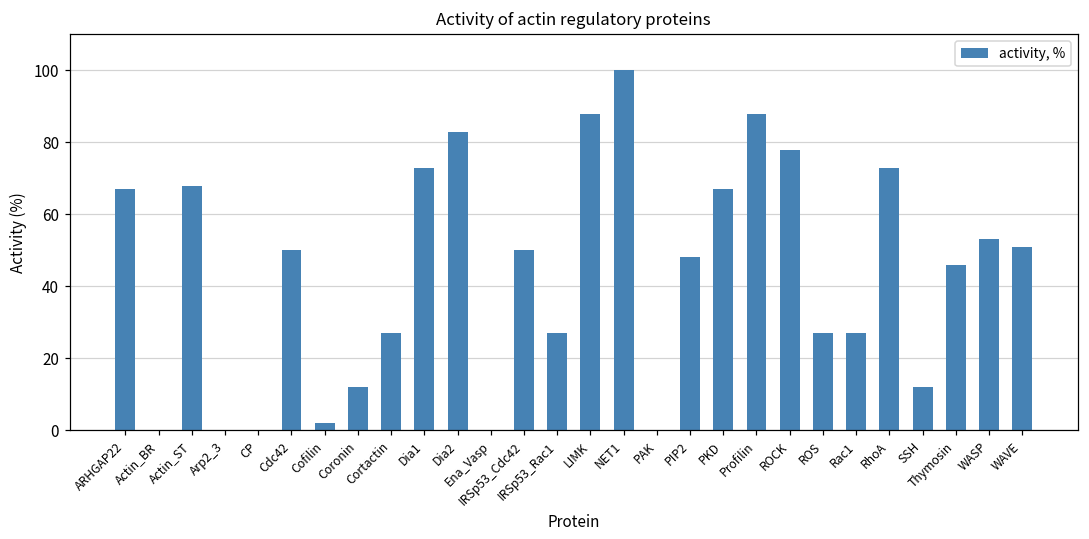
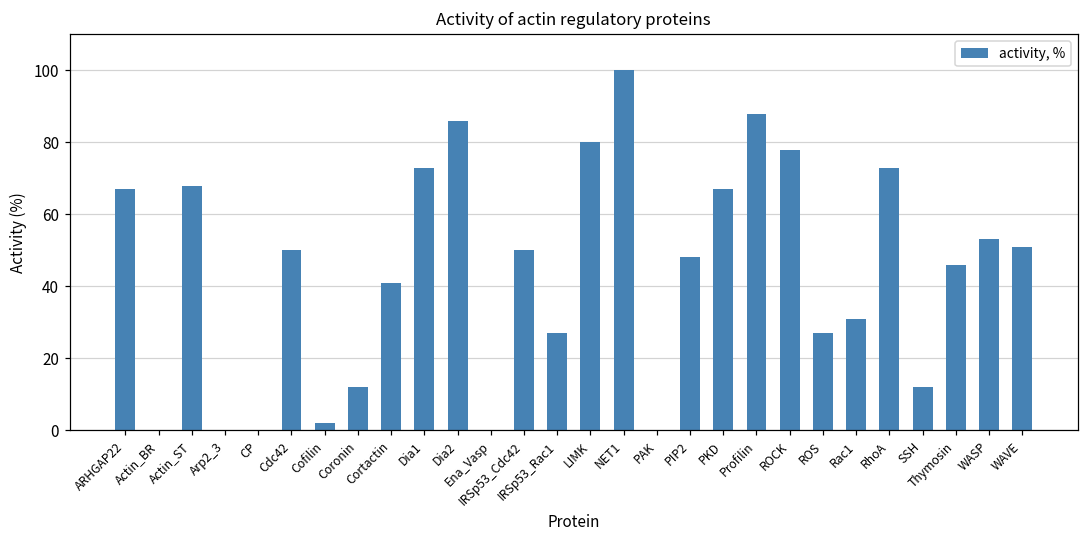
  {
    "ARHGAP22": 67,
    "Actin_BR": 0,
    "Actin_ST": 68,
    "Arp2_3": 0,
    "CP": 0,
    "Cdc42": 50,
    "Cofilin": 2,
    "Coronin": 12,
-   "Cortactin": 27,
+   "Cortactin": 41,
    "Dia1": 73,
-   "Dia2": 83,
+   "Dia2": 86,
    "Ena_Vasp": 0,
    "IRSp53_Cdc42": 50,
    "IRSp53_Rac1": 27,
-   "LIMK": 88,
+   "LIMK": 80,
    "NET1": 100,
    "PAK": 0,
    "PIP2": 48,
    "PKD": 67,
    "Profilin": 88,
    "ROCK": 78,
    "ROS": 27,
-   "Rac1": 27,
+   "Rac1": 31,
    "RhoA": 73,
    "SSH": 12,
    "Thymosin": 46,
    "WASP": 53,
    "WAVE": 51
  }
